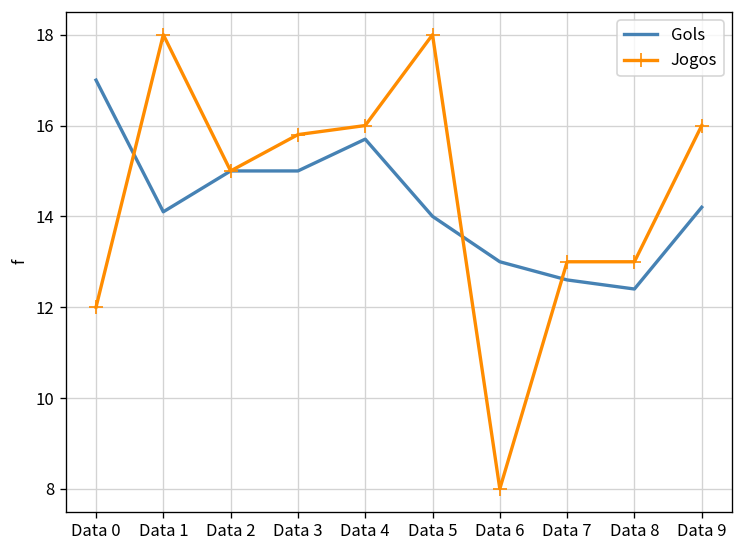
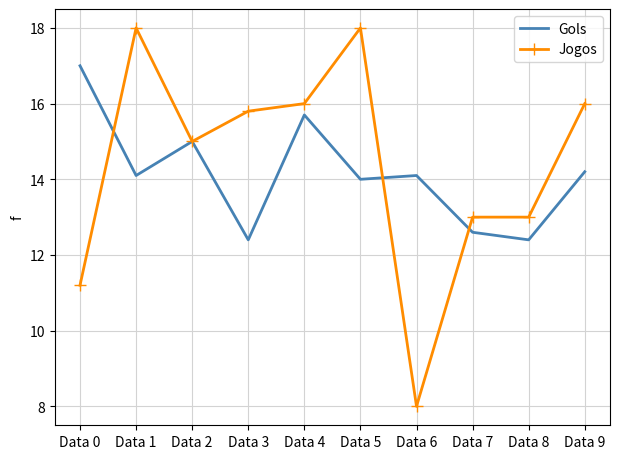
  {
    "Gols": {
      "Data 0": 17.0,
      "Data 1": 14.1,
-     "Data 3": 15.0,
+     "Data 3": 12.4,
      "Data 4": 15.7,
      "Data 5": 14.0,
-     "Data 6": 13.0,
+     "Data 6": 14.1,
      "Data 7": 12.6,
      "Data 8": 12.4,
      "Data 9": 14.2
    },
    "Jogos": {
-     "Data 0": 12.0,
+     "Data 0": 11.2,
      "Data 1": 18.0,
      "Data 3": 15.8,
      "Data 4": 16.0,
      "Data 5": 18.0,
      "Data 6": 8.0,
      "Data 7": 13.0,
      "Data 8": 13.0,
      "Data 9": 16.0
    }
  }
